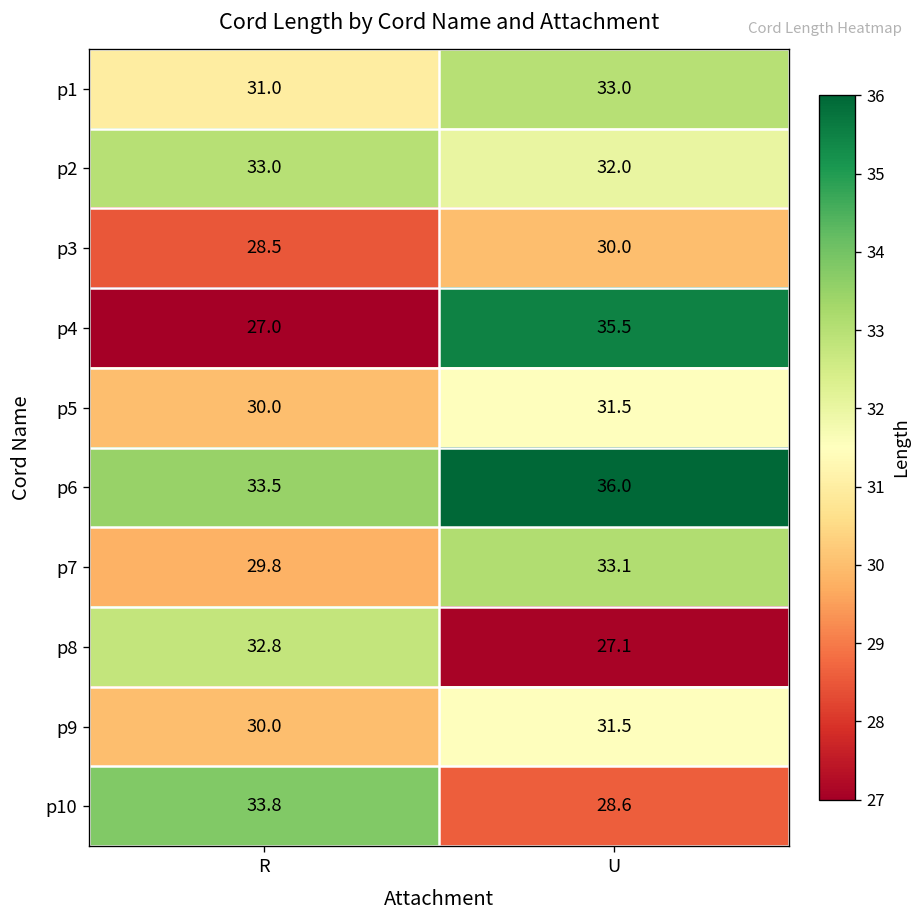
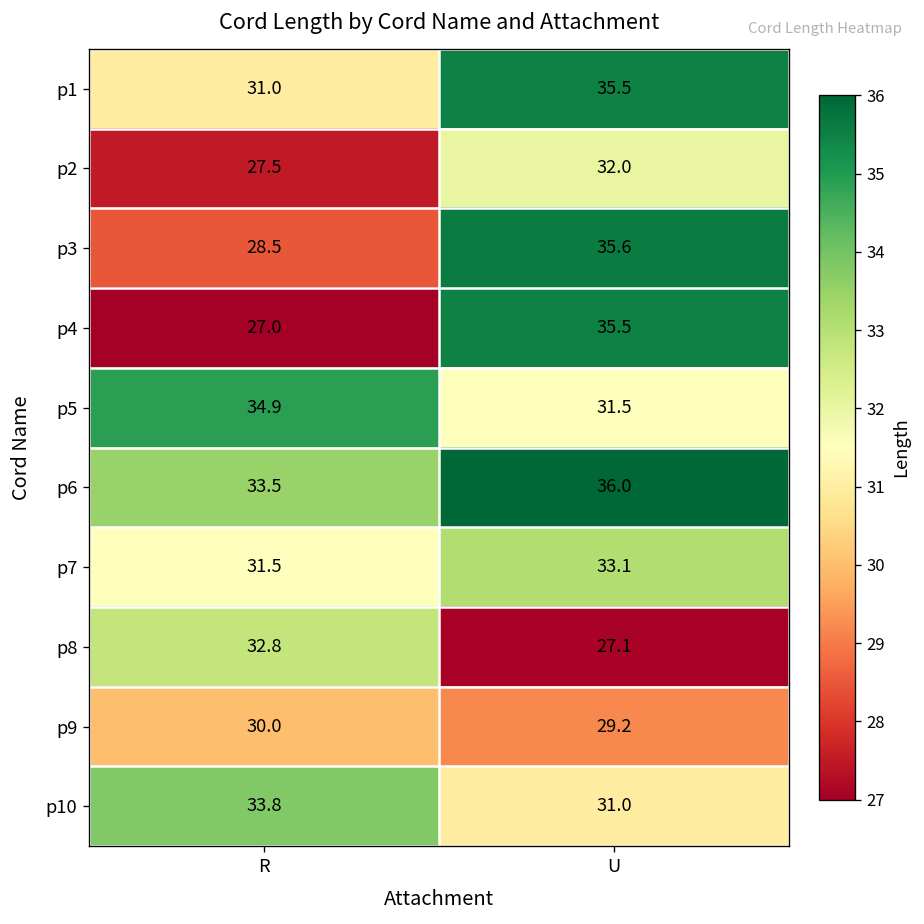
  {
    "p1": {
      "R": 31.0,
-     "U": 33.0
+     "U": 35.5
    },
    "p2": {
-     "R": 33.0,
+     "R": 27.5,
      "U": 32.0
    },
    "p3": {
      "R": 28.5,
-     "U": 30.0
+     "U": 35.6
    },
    "p4": {
      "R": 27.0,
      "U": 35.5
    },
    "p5": {
-     "R": 30.0,
+     "R": 34.9,
      "U": 31.5
    },
    "p6": {
      "R": 33.5,
      "U": 36.0
    },
    "p7": {
-     "R": 29.8,
+     "R": 31.5,
      "U": 33.1
    },
    "p8": {
      "R": 32.8,
      "U": 27.1
    },
    "p9": {
      "R": 30.0,
-     "U": 31.5
+     "U": 29.2
    },
    "p10": {
      "R": 33.8,
-     "U": 28.6
+     "U": 31.0
    }
  }
